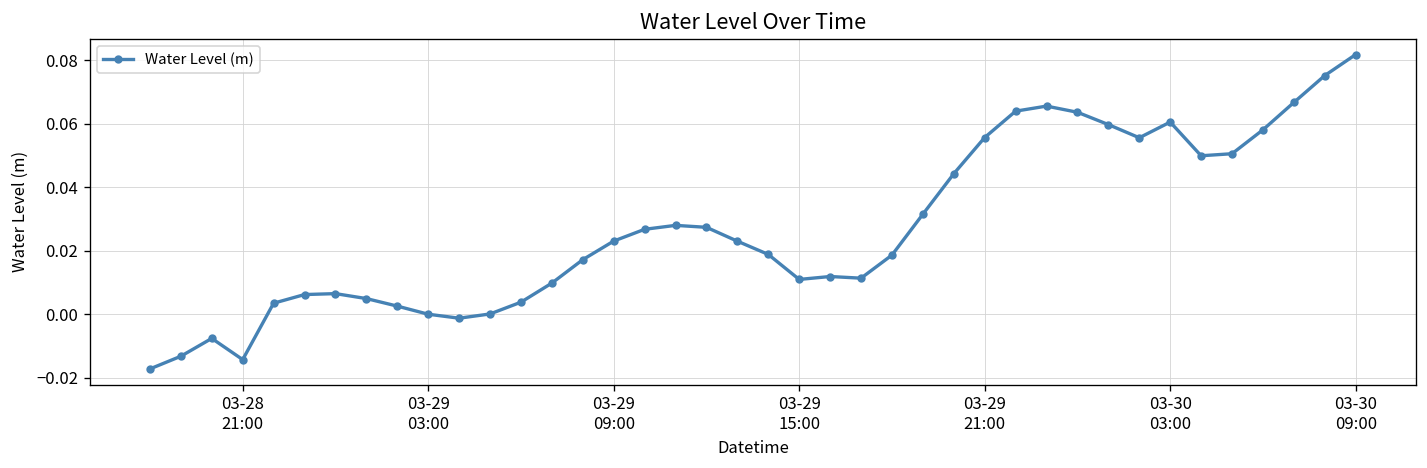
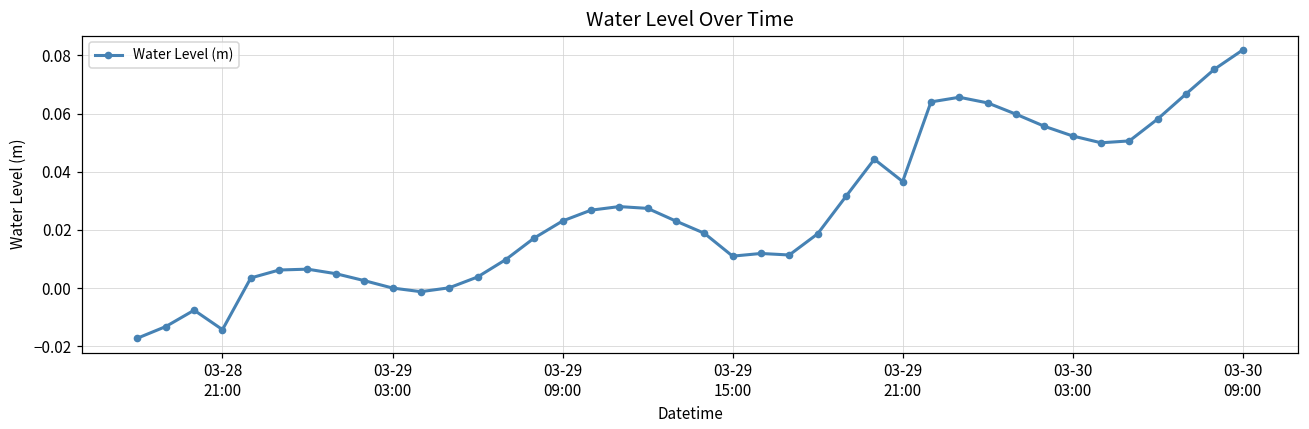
  {
    "03-28 21:00": -0.014,
    "03-29 03:00": 0.000,
    "03-29 09:00": 0.023,
    "03-29 15:00": 0.011,
-   "03-29 21:00": 0.056,
-   "03-30 03:00": 0.061,
+   "03-29 21:00": 0.037,
+   "03-30 03:00": 0.052,
    "03-30 09:00": 0.082
  }
